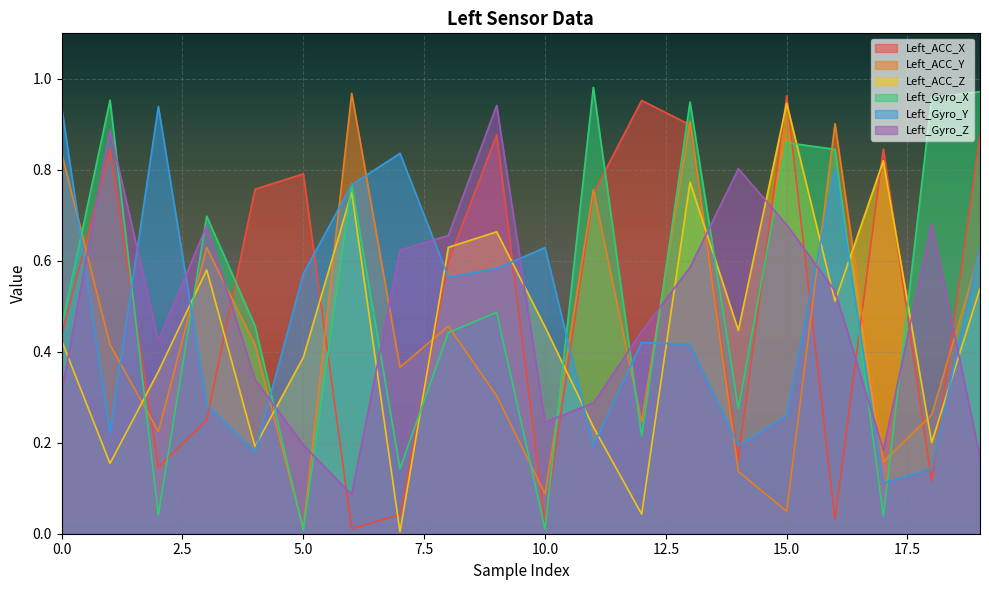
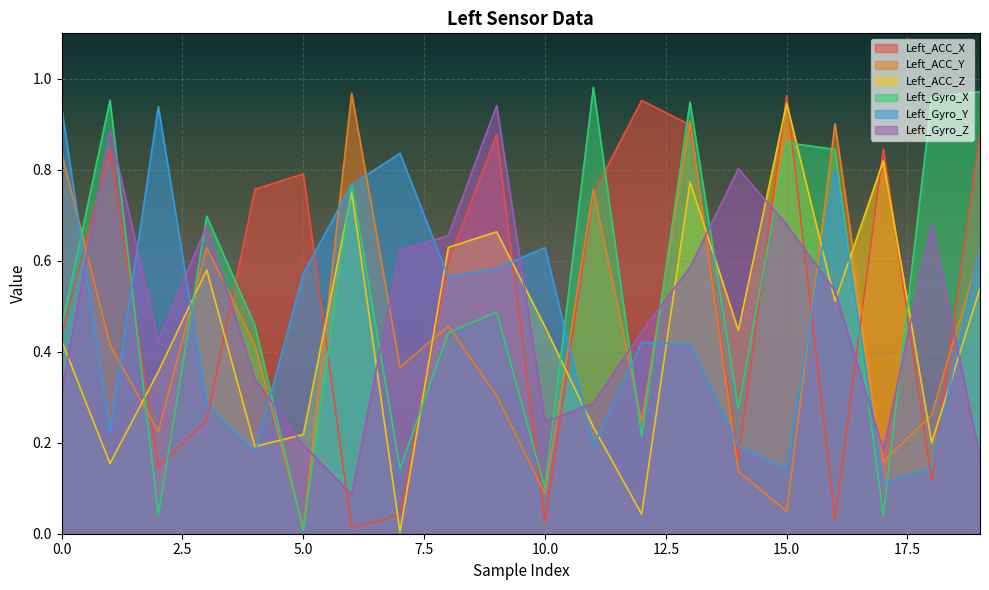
  {
    "Left_ACC_Z": {
      "0.0": 0.42,
-     "5.0": 0.39,
+     "5.0": 0.22,
      "10.0": 0.45,
      "15.0": 0.95
    },
    "Left_Gyro_X": {
      "0.0": 0.45,
-     "10.0": 0.01,
+     "10.0": 0.10,
      "15.0": 0.86
    },
    "Left_Gyro_Y": {
      "0.0": 0.94,
      "5.0": 0.57,
      "10.0": 0.63,
-     "15.0": 0.26
+     "15.0": 0.14
    },
    "Left_Gyro_Z": {
      "0.0": 0.31,
      "5.0": 0.20,
      "10.0": 0.25,
      "15.0": 0.68
    }
  }
